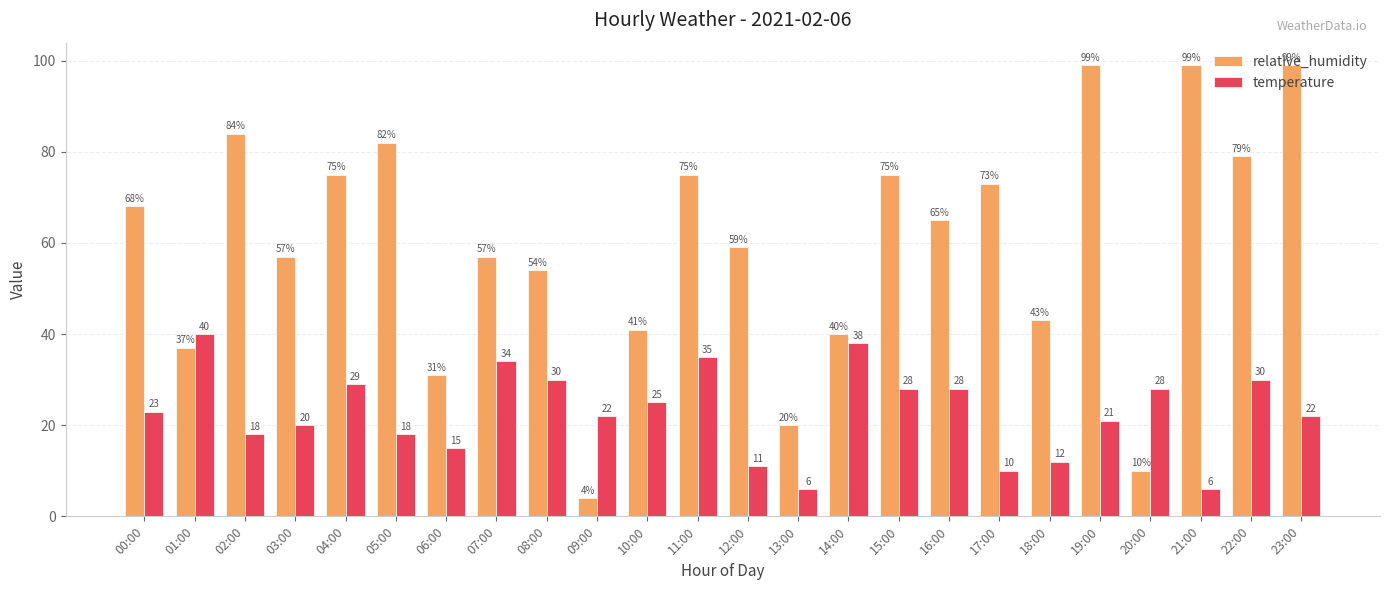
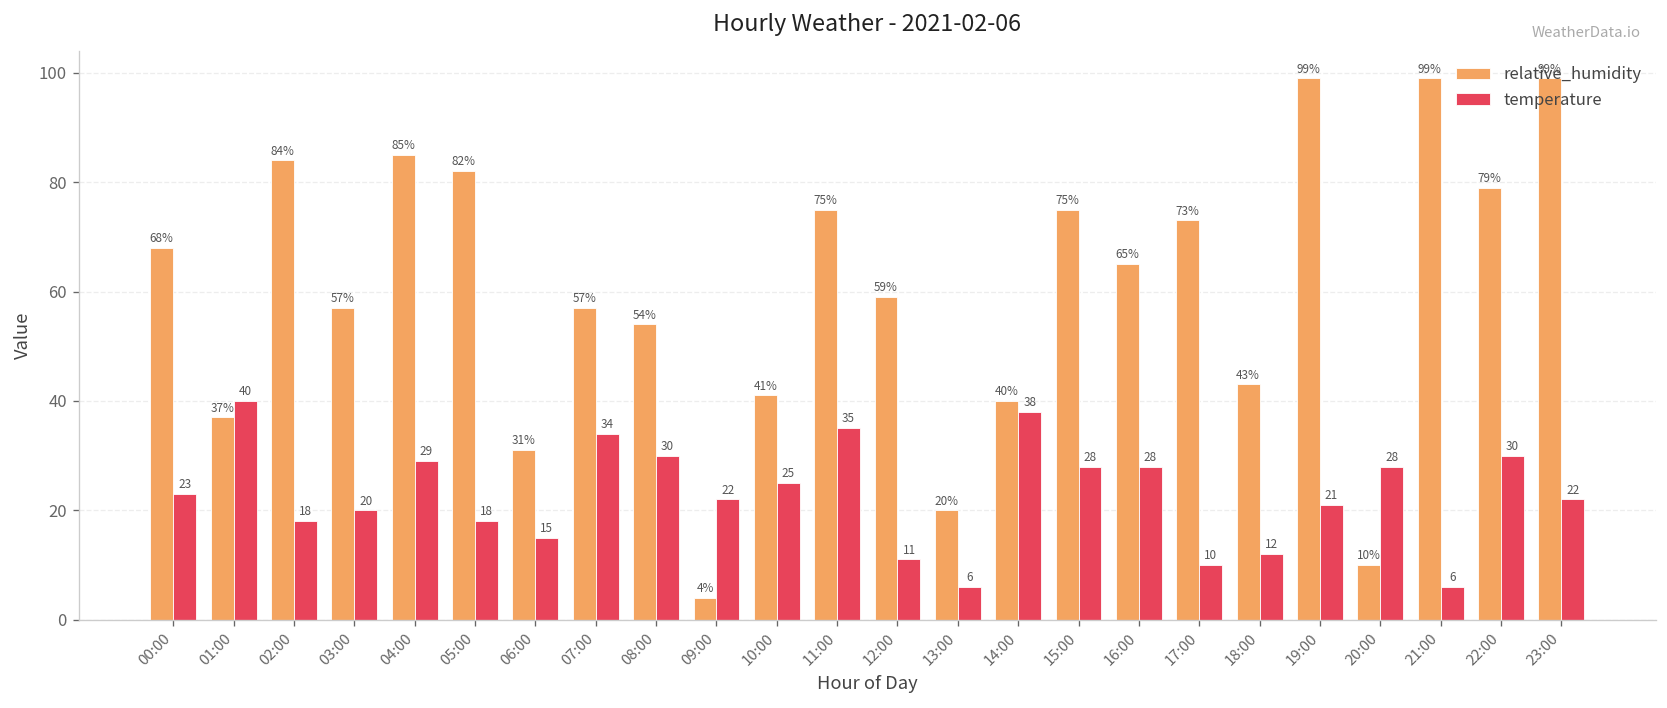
  {
    "relative_humidity": {
      "00:00": "68%",
      "01:00": "37%",
      "02:00": "84%",
      "03:00": "57%",
-     "04:00": "75%",
+     "04:00": "85%",
      "05:00": "82%",
      "06:00": "31%",
      "07:00": "57%",
      "08:00": "54%",
      "09:00": "4%",
      "10:00": "41%",
      "11:00": "75%",
      "12:00": "59%",
      "13:00": "20%",
      "14:00": "40%",
      "15:00": "75%",
      "16:00": "65%",
      "17:00": "73%",
      "18:00": "43%",
      "19:00": "99%",
      "20:00": "10%",
      "21:00": "99%",
      "22:00": "79%",
      "23:00": "99%"
    },
    "temperature": {
      "00:00": "23",
      "01:00": "40",
      "02:00": "18",
      "03:00": "20",
      "04:00": "29",
      "05:00": "18",
      "06:00": "15",
      "07:00": "34",
      "08:00": "30",
      "09:00": "22",
      "10:00": "25",
      "11:00": "35",
      "12:00": "11",
      "13:00": "6",
      "14:00": "38",
      "15:00": "28",
      "16:00": "28",
      "17:00": "10",
      "18:00": "12",
      "19:00": "21",
      "20:00": "28",
      "21:00": "6",
      "22:00": "30",
      "23:00": "22"
    }
  }
